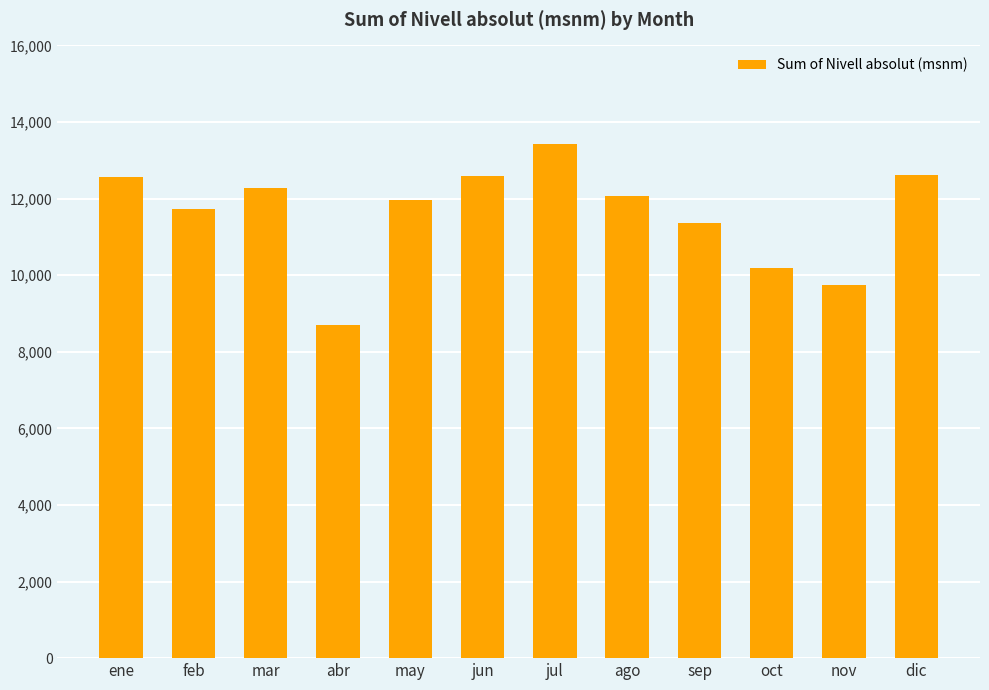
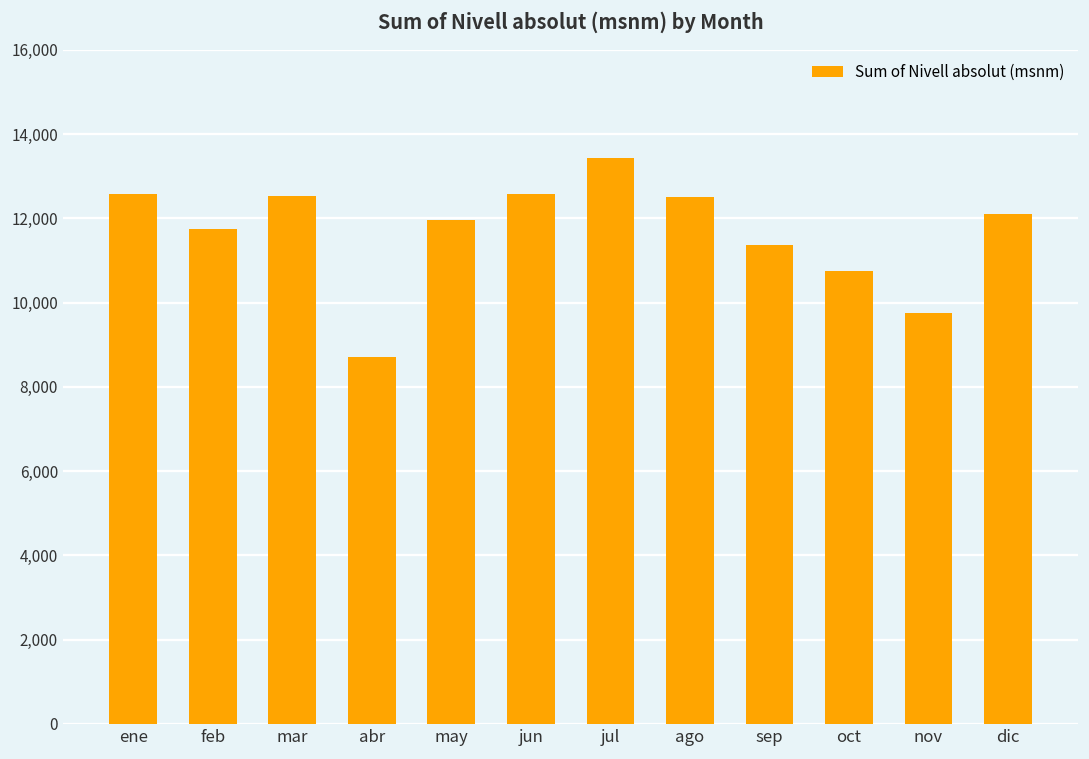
  {
    "ene": "12,600",
    "feb": "11,700",
-   "mar": "12,300",
+   "mar": "12,500",
    "abr": "8,700",
    "may": "12,000",
    "jun": "12,600",
    "jul": "13,400",
-   "ago": "12,100",
+   "ago": "12,500",
    "sep": "11,400",
-   "oct": "10,200",
+   "oct": "10,700",
    "nov": "9,700",
-   "dic": "12,600"
+   "dic": "12,100"
  }
